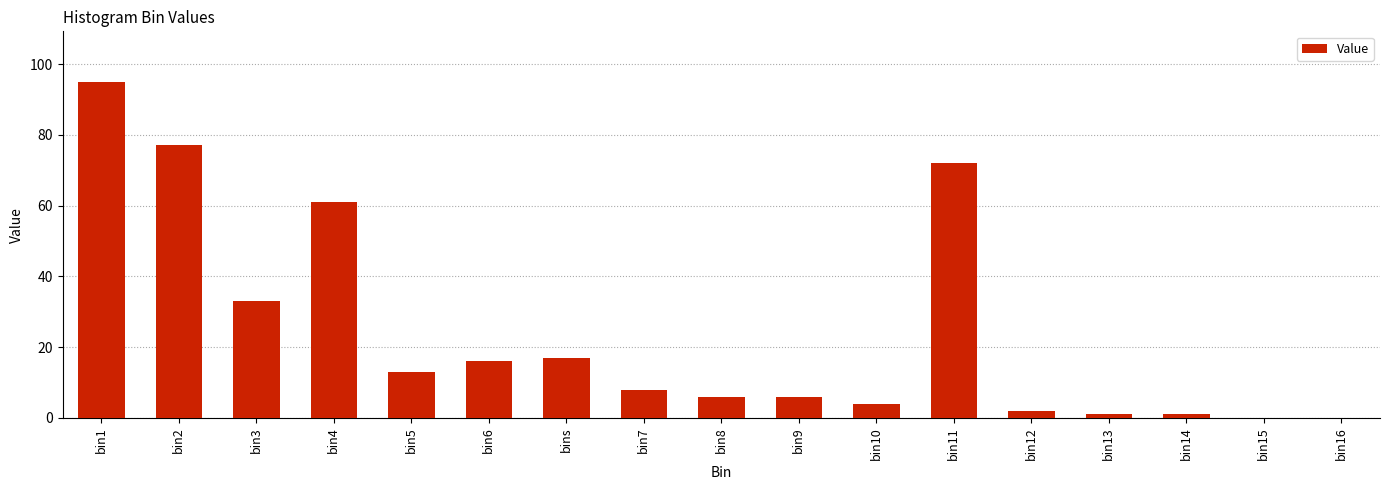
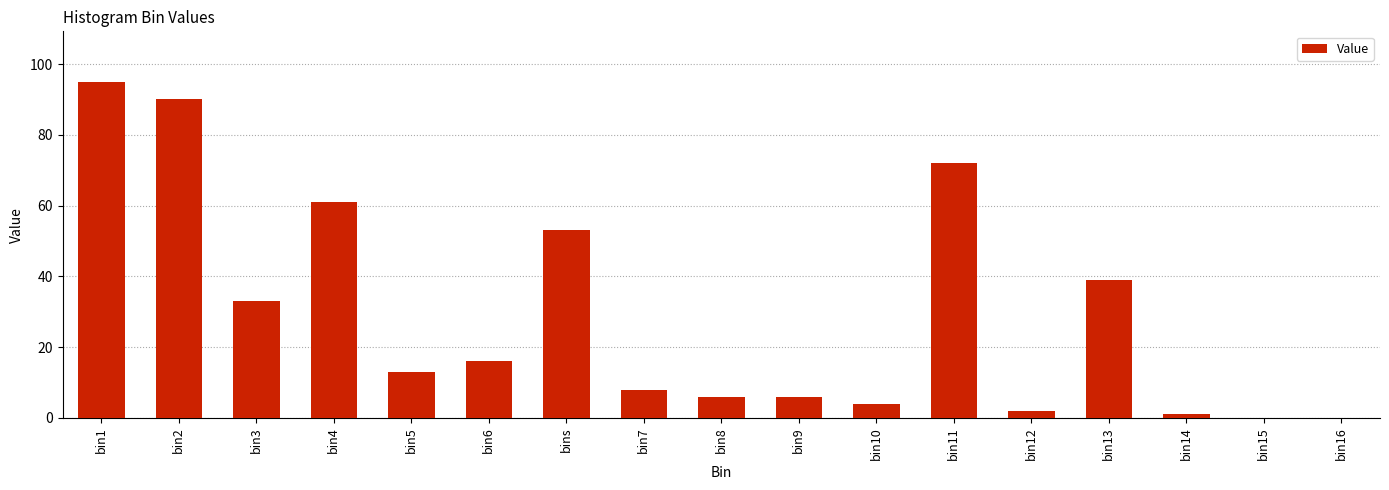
  {
    "bin1": 95,
-   "bin2": 77,
+   "bin2": 90,
    "bin3": 33,
    "bin4": 61,
    "bin5": 13,
    "bin6": 16,
-   "bins": 17,
+   "bins": 53,
    "bin7": 8,
    "bin8": 6,
    "bin9": 6,
    "bin10": 4,
    "bin11": 72,
    "bin12": 2,
-   "bin13": 1,
+   "bin13": 39,
    "bin14": 1,
    "bin15": 0,
    "bin16": 0
  }
